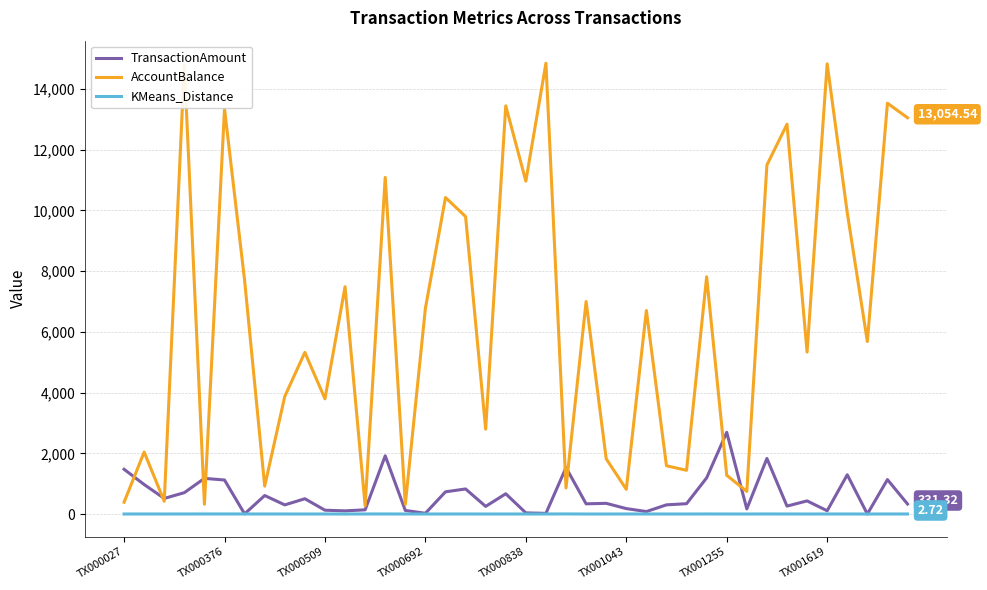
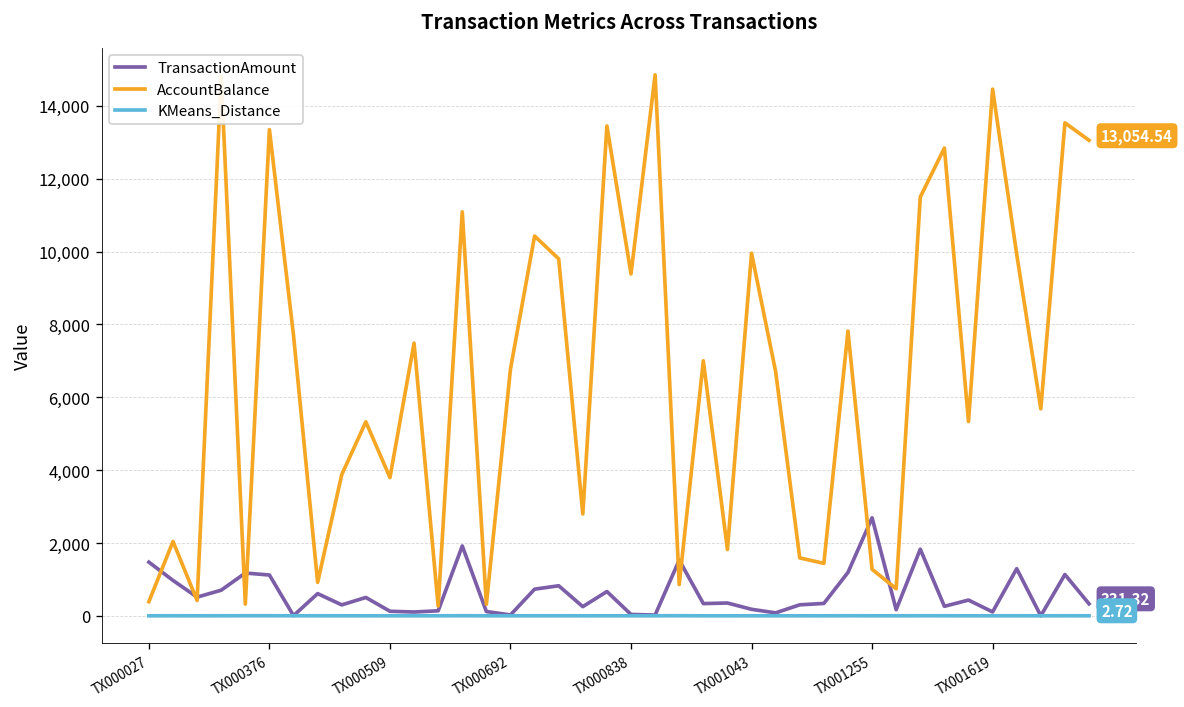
  {
    "TransactionAmount": {
      "TX000027": "1,500",
      "TX000376": "1,100",
      "TX000509": "100",
      "TX001043": "200",
      "TX001255": "2,700",
      "TX001619": "100"
    },
    "AccountBalance": {
      "TX000027": "400",
      "TX000376": "13,300",
      "TX000509": "3,800",
      "TX000692": "6,800",
-     "TX000838": "11,000",
-     "TX001043": "800",
+     "TX000838": "9,400",
+     "TX001043": "10,000",
      "TX001255": "1,300",
-     "TX001619": "14,800"
+     "TX001619": "14,500"
    },
    "KMeans_Distance": {
      "TX000027": "0",
      "TX000376": "0",
      "TX000509": "0",
      "TX001043": "0",
      "TX001255": "0",
      "TX001619": "0"
    }
  }
